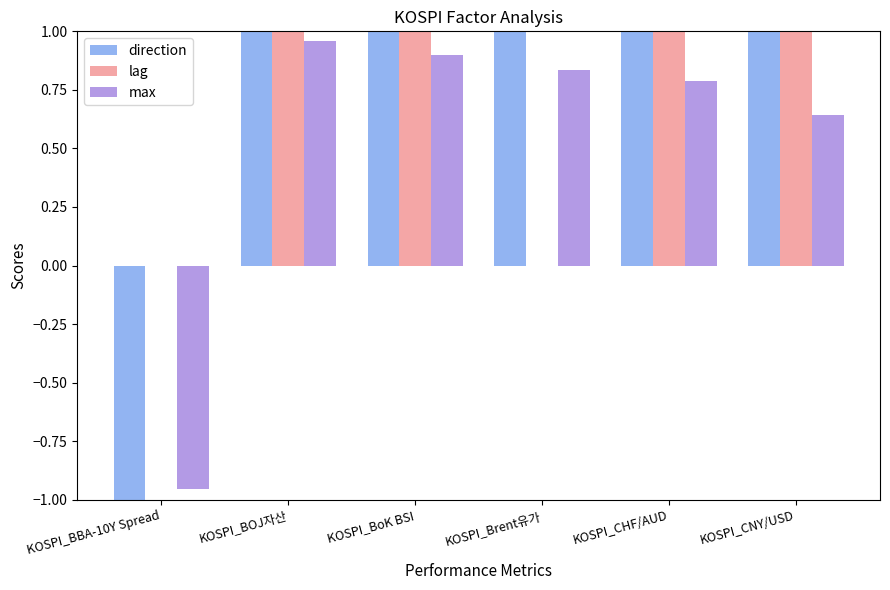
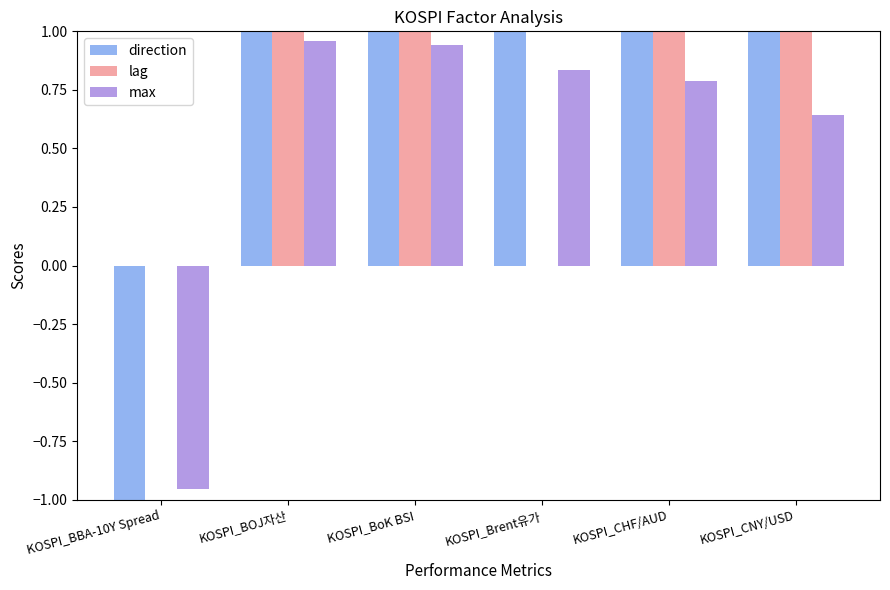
  {
    "direction": {
      "KOSPI_BBA-10Y Spread": -1.00,
      "KOSPI_BOJ자산": 1.00,
      "KOSPI_BoK BSI": 1.00,
      "KOSPI_Brent유가": 1.00,
      "KOSPI_CHF/AUD": 1.00,
      "KOSPI_CNY/USD": 1.00
    },
    "lag": {
      "KOSPI_BBA-10Y Spread": 0.00,
      "KOSPI_Brent유가": 0.00
    },
    "max": {
      "KOSPI_BBA-10Y Spread": -0.96,
      "KOSPI_BOJ자산": 0.96,
-     "KOSPI_BoK BSI": 0.90,
+     "KOSPI_BoK BSI": 0.94,
      "KOSPI_Brent유가": 0.83,
      "KOSPI_CHF/AUD": 0.79,
      "KOSPI_CNY/USD": 0.64
    }
  }
